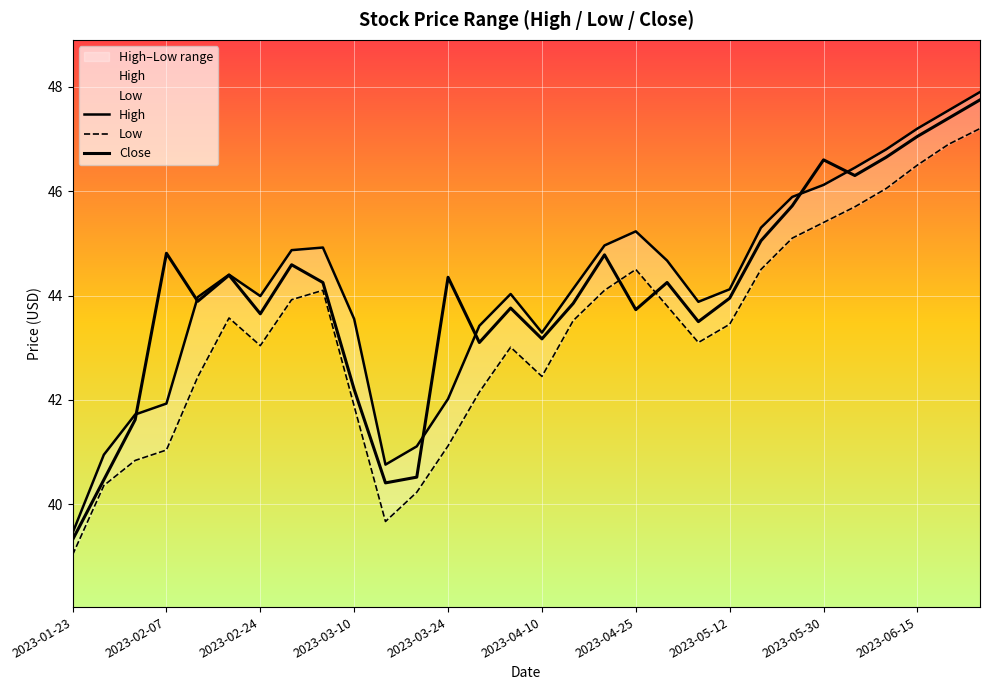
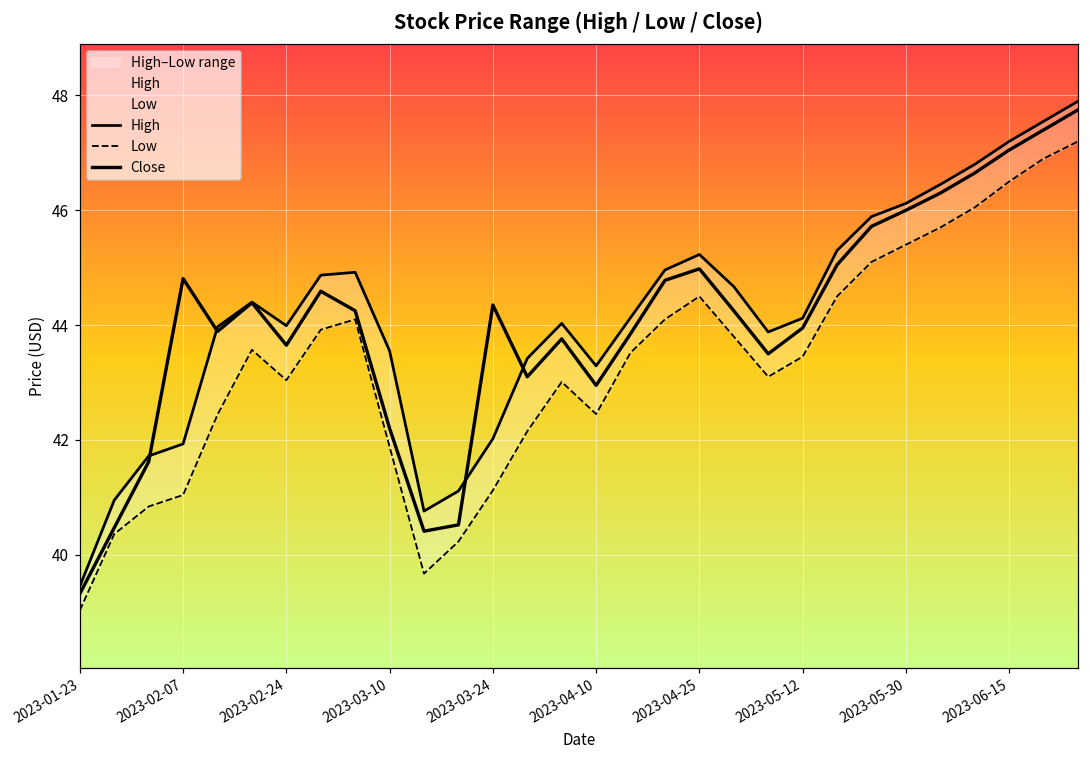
  {
    "Close": {
      "2023-01-23": 39.3,
      "2023-02-07": 44.8,
      "2023-02-24": 43.7,
      "2023-03-10": 42.2,
      "2023-03-24": 44.4,
-     "2023-04-10": 43.2,
-     "2023-04-25": 43.7,
+     "2023-04-10": 43.0,
+     "2023-04-25": 45.0,
      "2023-05-12": 44.0,
-     "2023-05-30": 46.6,
+     "2023-05-30": 46.0,
      "2023-06-15": 47.1
    }
  }
